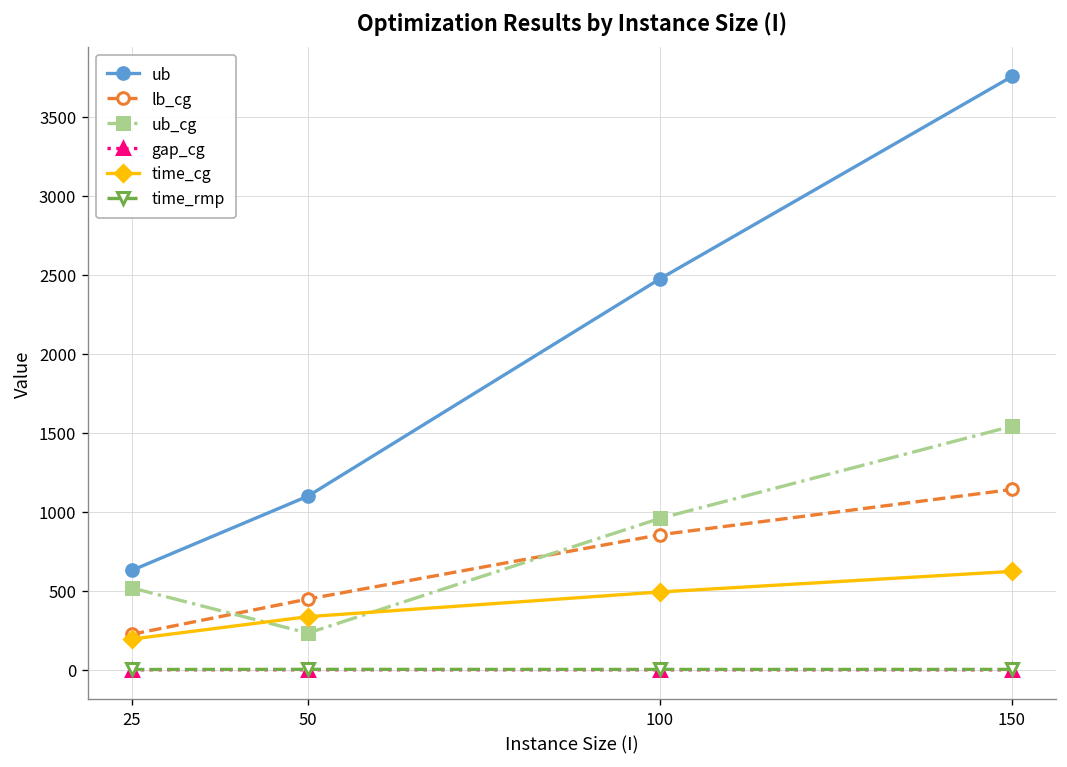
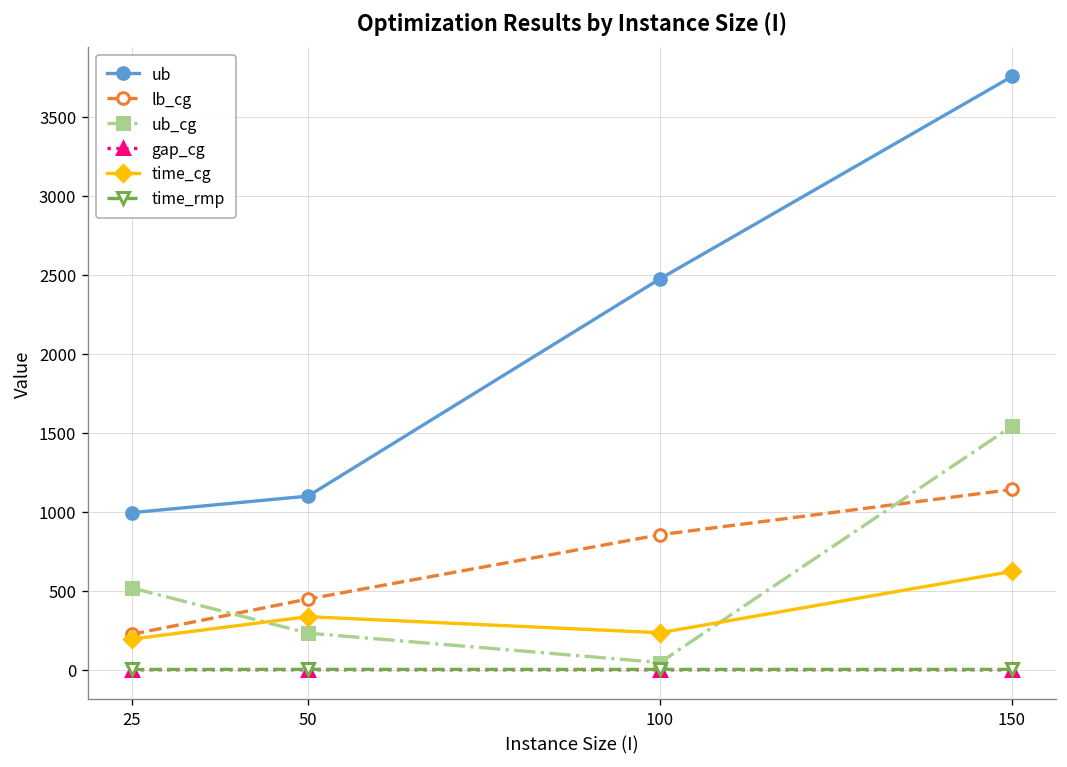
  {
    "ub": {
-     "25": 630,
+     "25": 990,
      "50": 1100,
      "100": 2470,
      "150": 3750
    },
    "lb_cg": {
      "25": 220,
      "50": 450,
      "100": 850,
      "150": 1140
    },
    "ub_cg": {
      "25": 520,
      "50": 230,
-     "100": 960,
+     "100": 50,
      "150": 1540
    },
    "time_rmp": {
      "25": 0,
      "50": 0,
      "100": 0,
      "150": 0
    },
    "time_cg": {
      "25": 190,
      "50": 340,
-     "100": 490,
+     "100": 230,
      "150": 620
    }
  }
